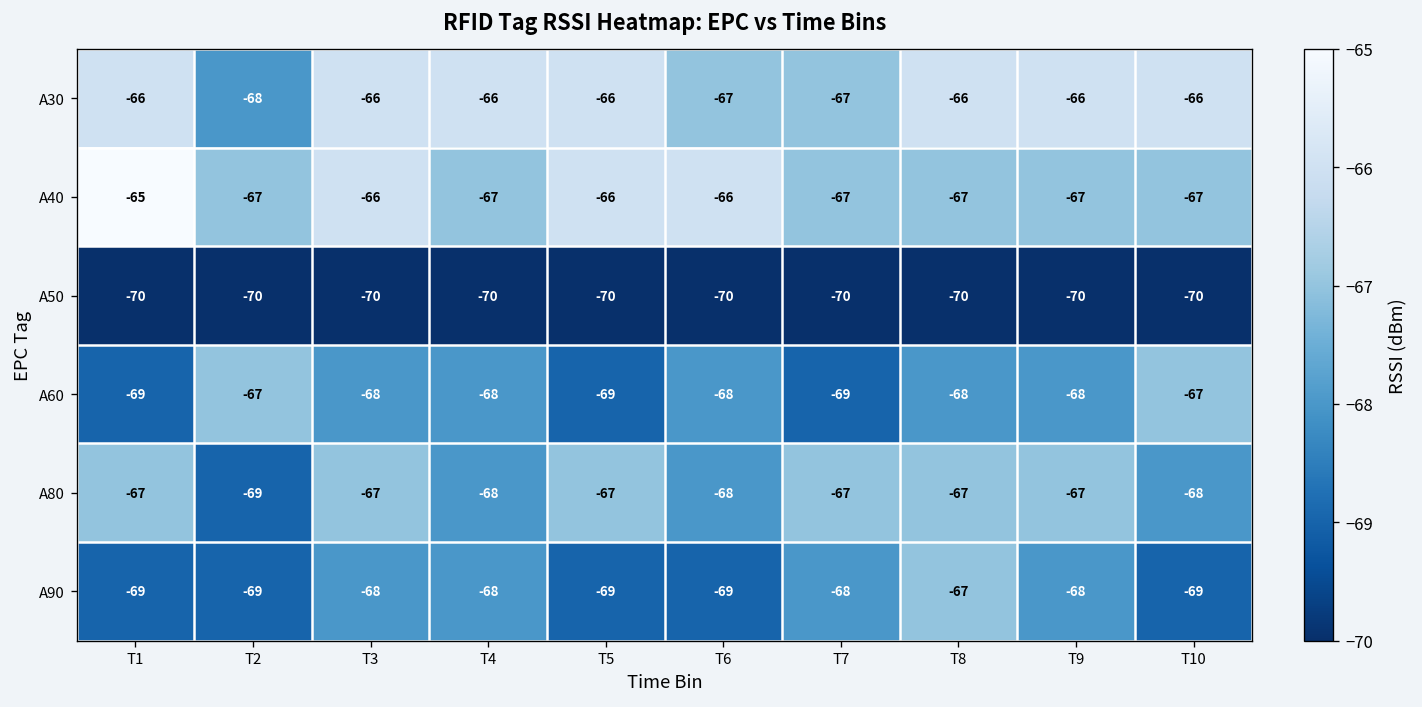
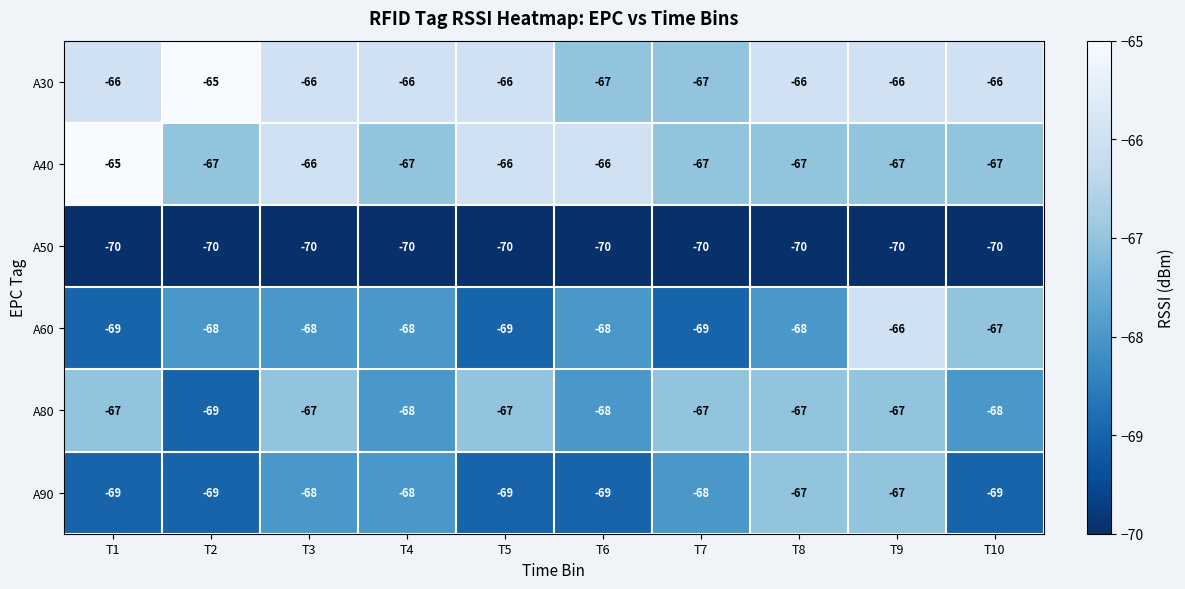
  {
    "A30": {
      "T1": -66,
-     "T2": -68,
+     "T2": -65,
      "T3": -66,
      "T4": -66,
      "T5": -66,
      "T6": -67,
      "T7": -67,
      "T8": -66,
      "T9": -66,
      "T10": -66
    },
    "A40": {
      "T1": -65,
      "T2": -67,
      "T3": -66,
      "T4": -67,
      "T5": -66,
      "T6": -66,
      "T7": -67,
      "T8": -67,
      "T9": -67,
      "T10": -67
    },
    "A50": {
      "T1": -70,
      "T2": -70,
      "T3": -70,
      "T4": -70,
      "T5": -70,
      "T6": -70,
      "T7": -70,
      "T8": -70,
      "T9": -70,
      "T10": -70
    },
    "A60": {
      "T1": -69,
-     "T2": -67,
+     "T2": -68,
      "T3": -68,
      "T4": -68,
      "T5": -69,
      "T6": -68,
      "T7": -69,
      "T8": -68,
-     "T9": -68,
+     "T9": -66,
      "T10": -67
    },
    "A80": {
      "T1": -67,
      "T2": -69,
      "T3": -67,
      "T4": -68,
      "T5": -67,
      "T6": -68,
      "T7": -67,
      "T8": -67,
      "T9": -67,
      "T10": -68
    },
    "A90": {
      "T1": -69,
      "T2": -69,
      "T3": -68,
      "T4": -68,
      "T5": -69,
      "T6": -69,
      "T7": -68,
      "T8": -67,
-     "T9": -68,
+     "T9": -67,
      "T10": -69
    }
  }
